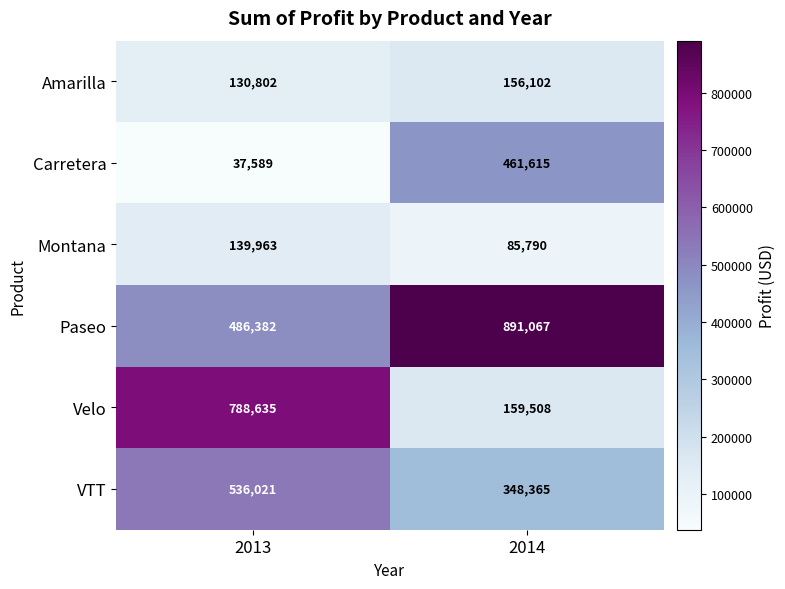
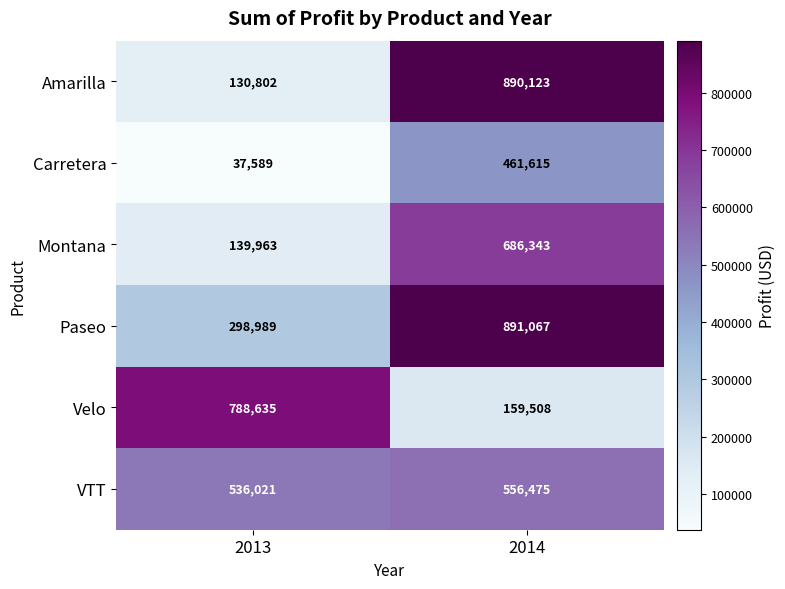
  {
    "Amarilla": {
      "2013": "130,802",
-     "2014": "156,102"
+     "2014": "890,123"
    },
    "Carretera": {
      "2013": "37,589",
      "2014": "461,615"
    },
    "Montana": {
      "2013": "139,963",
-     "2014": "85,790"
+     "2014": "686,343"
    },
    "Paseo": {
-     "2013": "486,382",
+     "2013": "298,989",
      "2014": "891,067"
    },
    "Velo": {
      "2013": "788,635",
      "2014": "159,508"
    },
    "VTT": {
      "2013": "536,021",
-     "2014": "348,365"
+     "2014": "556,475"
    }
  }
